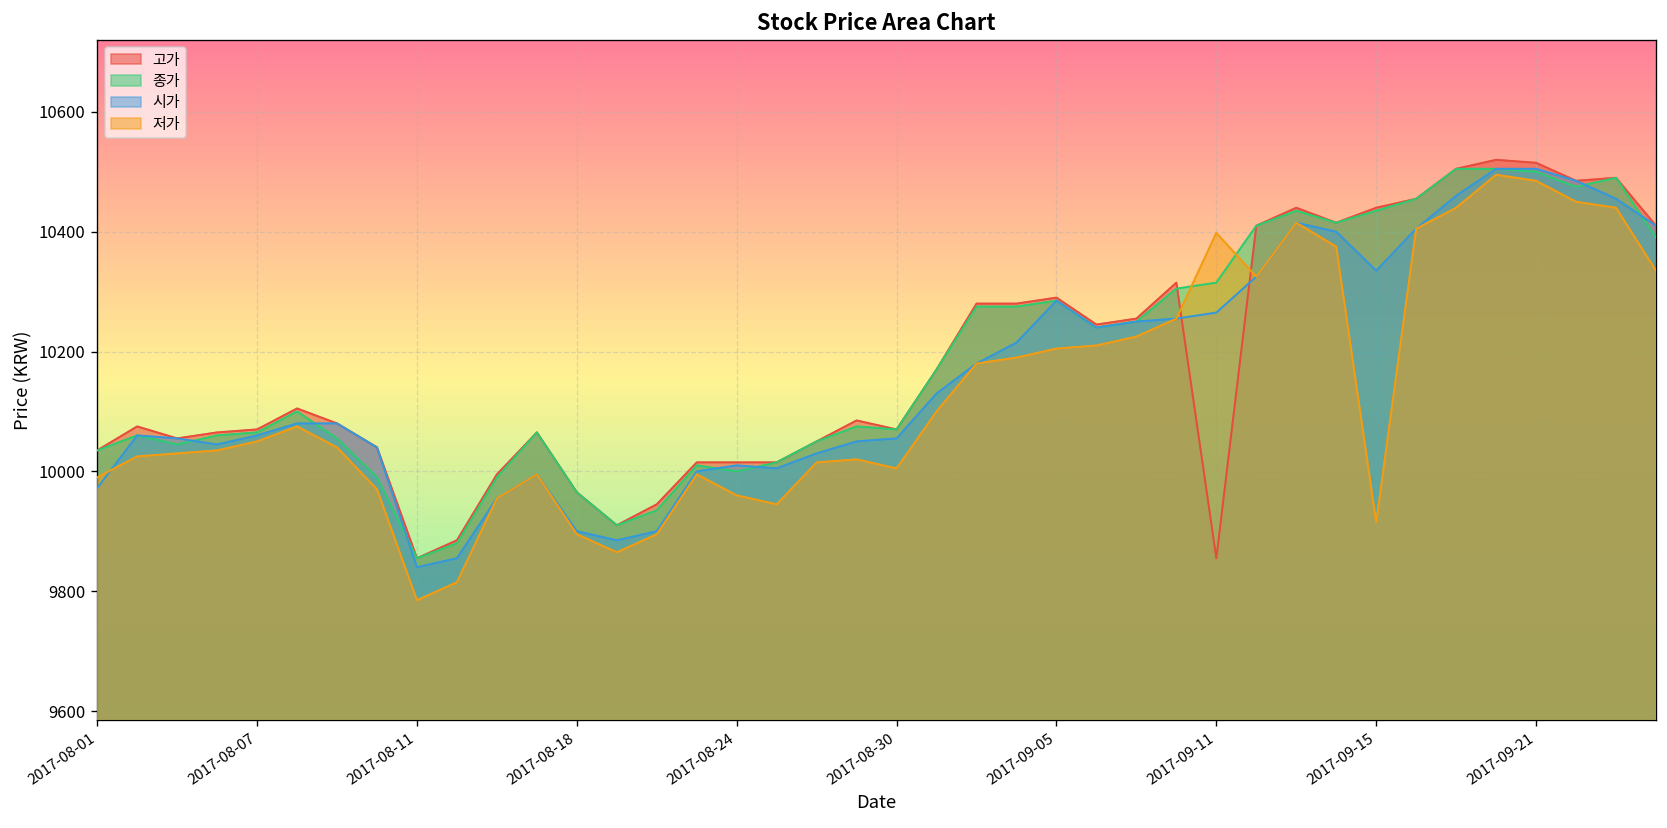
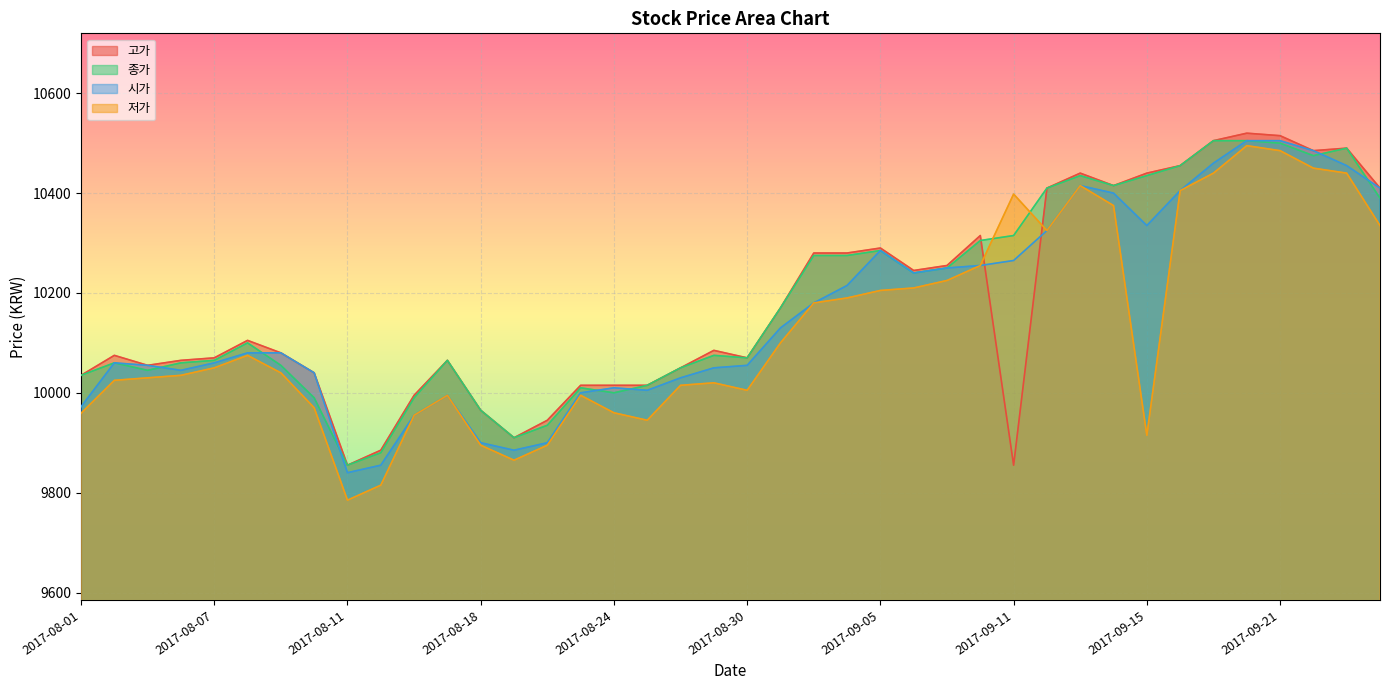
  {
    "고가": {
      "2017-09-11": 9860,
      "2017-09-21": 10520
    },
    "종가": {
      "2017-08-24": 10000,
      "2017-09-11": 10320
    },
    "시가": {
      "2017-08-01": 9970,
      "2017-08-11": 9840,
      "2017-08-30": 10060,
      "2017-09-11": 10270,
      "2017-09-15": 10340
    },
    "저가": {
-     "2017-08-01": 9990,
+     "2017-08-01": 9960,
      "2017-08-07": 10050,
      "2017-08-11": 9790,
      "2017-08-24": 9960,
      "2017-08-30": 10010,
      "2017-09-05": 10210,
      "2017-09-11": 10400,
      "2017-09-15": 9920,
      "2017-09-21": 10490
    }
  }
